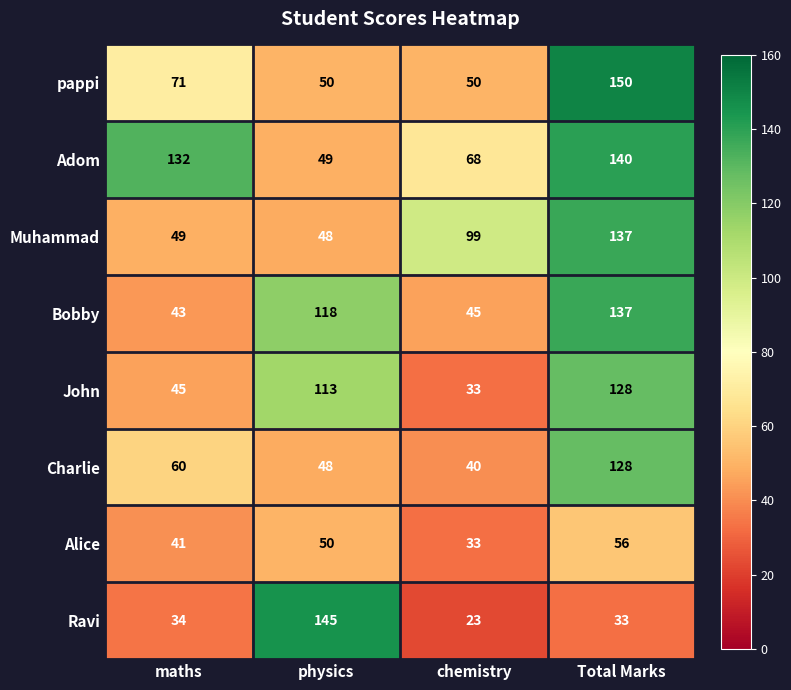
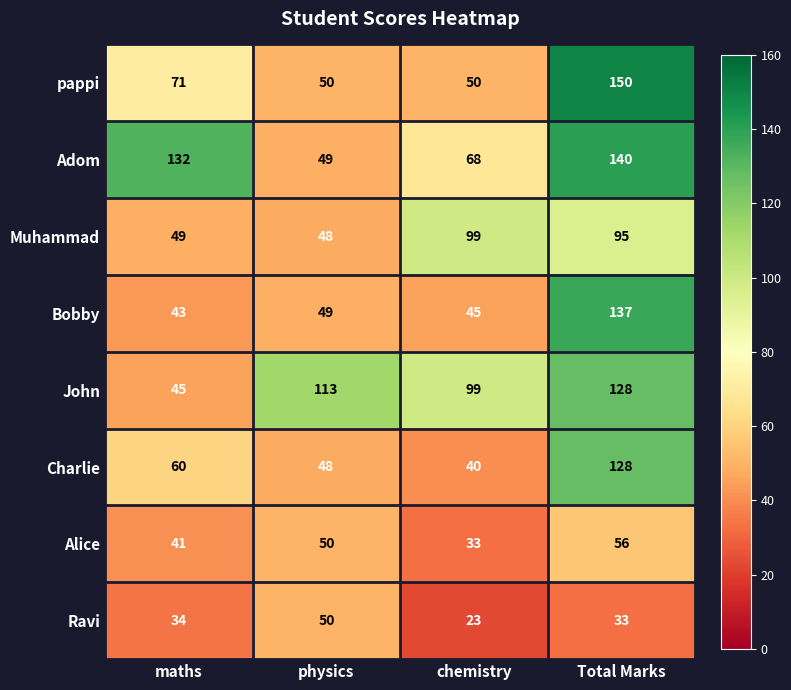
  {
    "pappi": {
      "maths": 71,
      "physics": 50,
      "chemistry": 50,
      "Total Marks": 150
    },
    "Adom": {
      "maths": 132,
      "physics": 49,
      "chemistry": 68,
      "Total Marks": 140
    },
    "Muhammad": {
      "maths": 49,
      "physics": 48,
      "chemistry": 99,
-     "Total Marks": 137
+     "Total Marks": 95
    },
    "Bobby": {
      "maths": 43,
-     "physics": 118,
+     "physics": 49,
      "chemistry": 45,
      "Total Marks": 137
    },
    "John": {
      "maths": 45,
      "physics": 113,
-     "chemistry": 33,
+     "chemistry": 99,
      "Total Marks": 128
    },
    "Charlie": {
      "maths": 60,
      "physics": 48,
      "chemistry": 40,
      "Total Marks": 128
    },
    "Alice": {
      "maths": 41,
      "physics": 50,
      "chemistry": 33,
      "Total Marks": 56
    },
    "Ravi": {
      "maths": 34,
-     "physics": 145,
+     "physics": 50,
      "chemistry": 23,
      "Total Marks": 33
    }
  }
